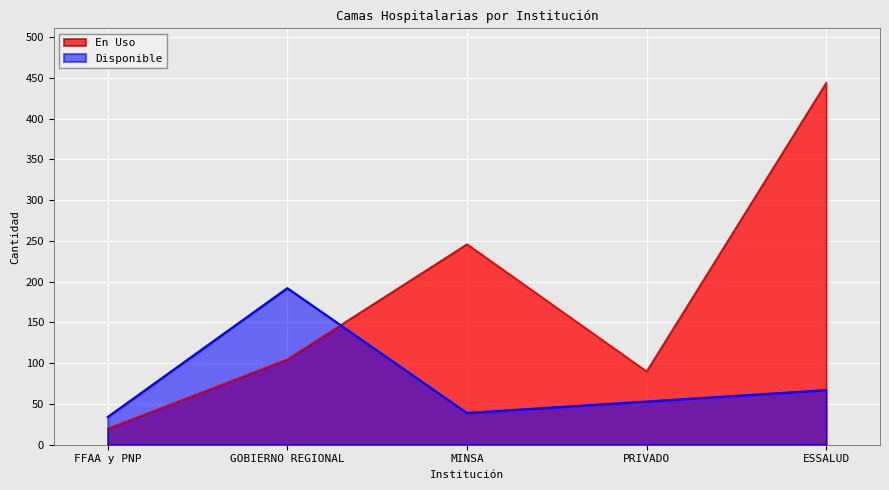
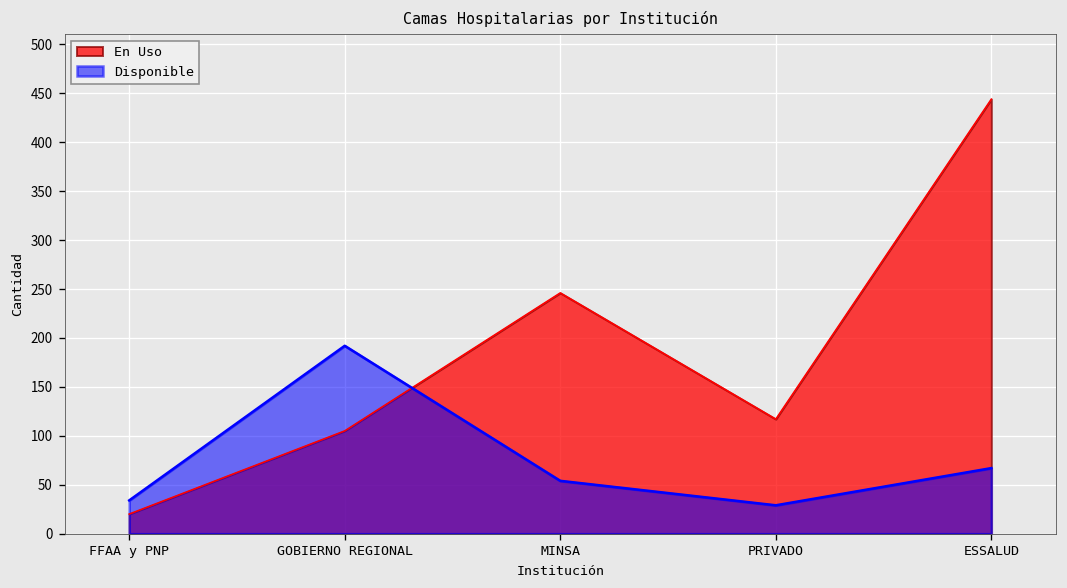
  {
    "En Uso": {
      "FFAA y PNP": 20,
      "GOBIERNO REGIONAL": 110,
      "MINSA": 250,
-     "PRIVADO": 90,
+     "PRIVADO": 120,
      "ESSALUD": 440
    },
    "Disponible": {
      "FFAA y PNP": 30,
      "GOBIERNO REGIONAL": 190,
-     "MINSA": 40,
-     "PRIVADO": 50,
+     "MINSA": 50,
+     "PRIVADO": 30,
      "ESSALUD": 70
    }
  }
